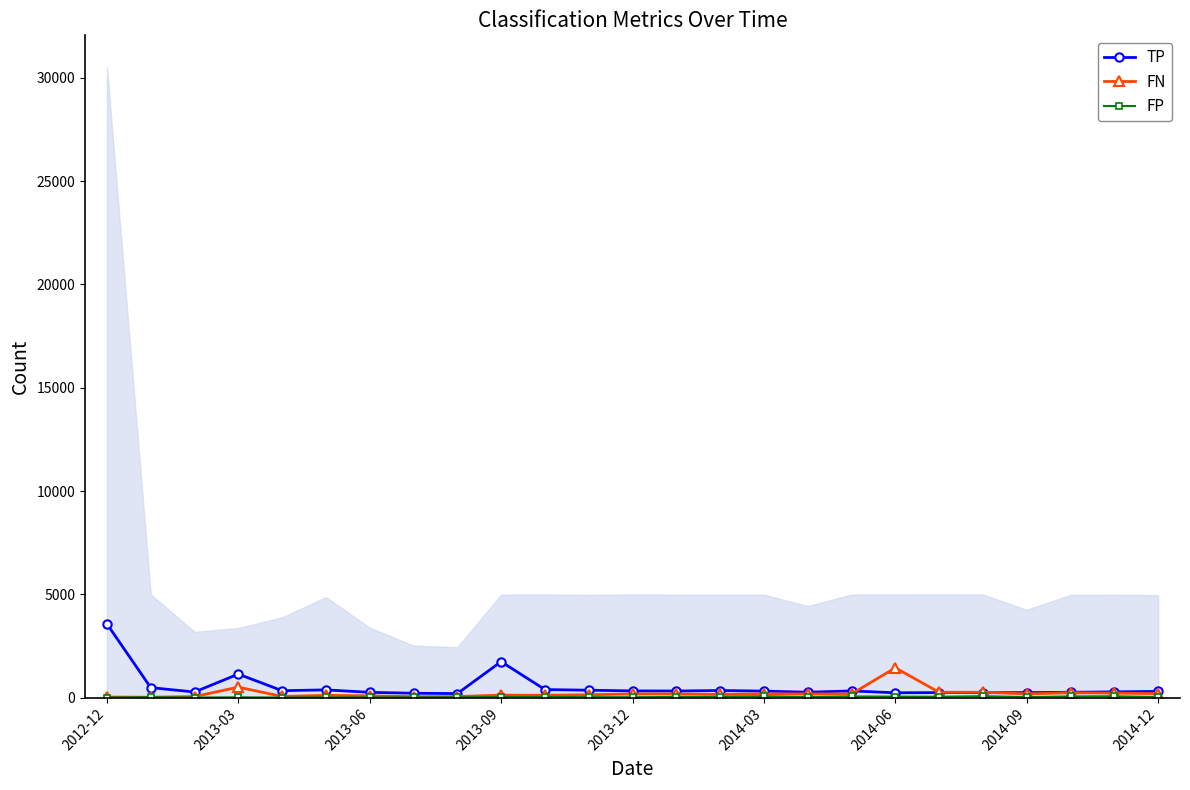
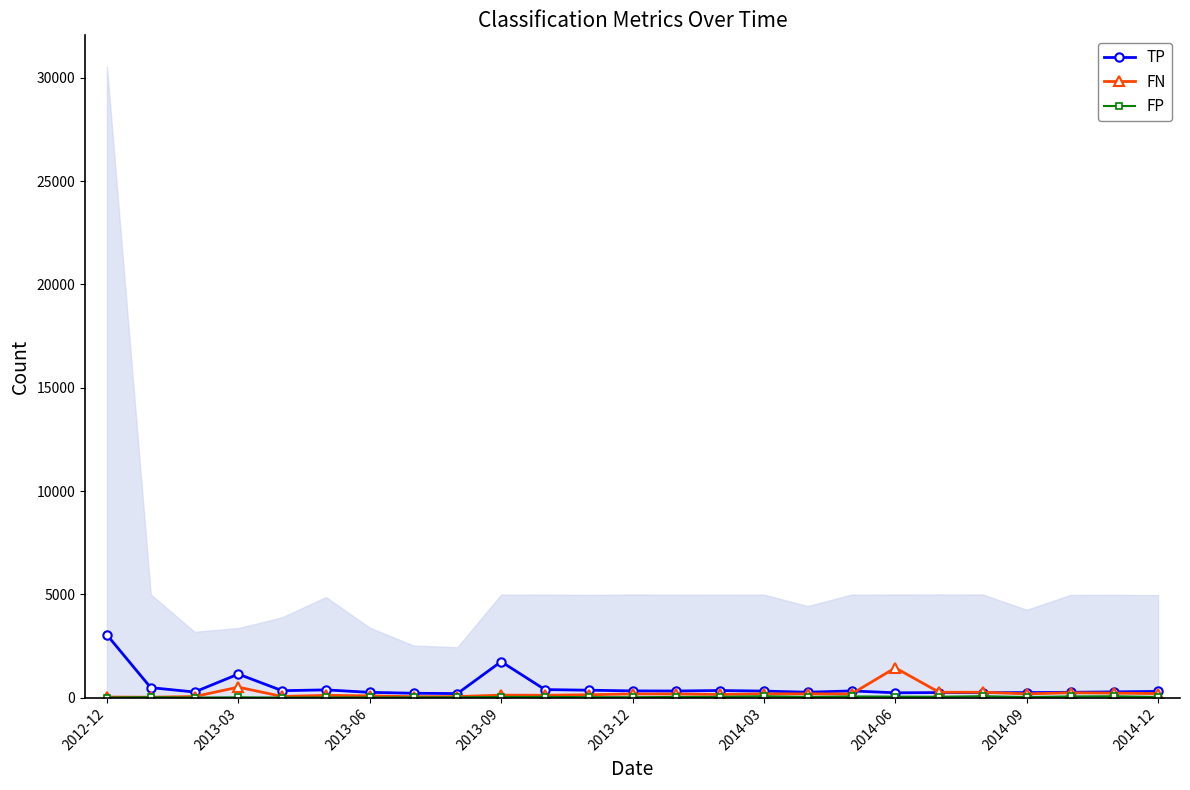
  {
    "TP": {
-     "2012-12": 3600,
+     "2012-12": 3000,
      "2013-03": 1100,
      "2013-06": 300,
      "2013-09": 1700,
      "2013-12": 300,
      "2014-03": 300,
      "2014-06": 200
    },
    "FN": {
      "2013-03": 500,
      "2013-12": 200,
      "2014-06": 1400
    },
    "FP": {
      "2013-03": 0,
      "2013-12": 0,
      "2014-06": 0,
      "2014-09": 0,
      "2014-12": 0
    }
  }
